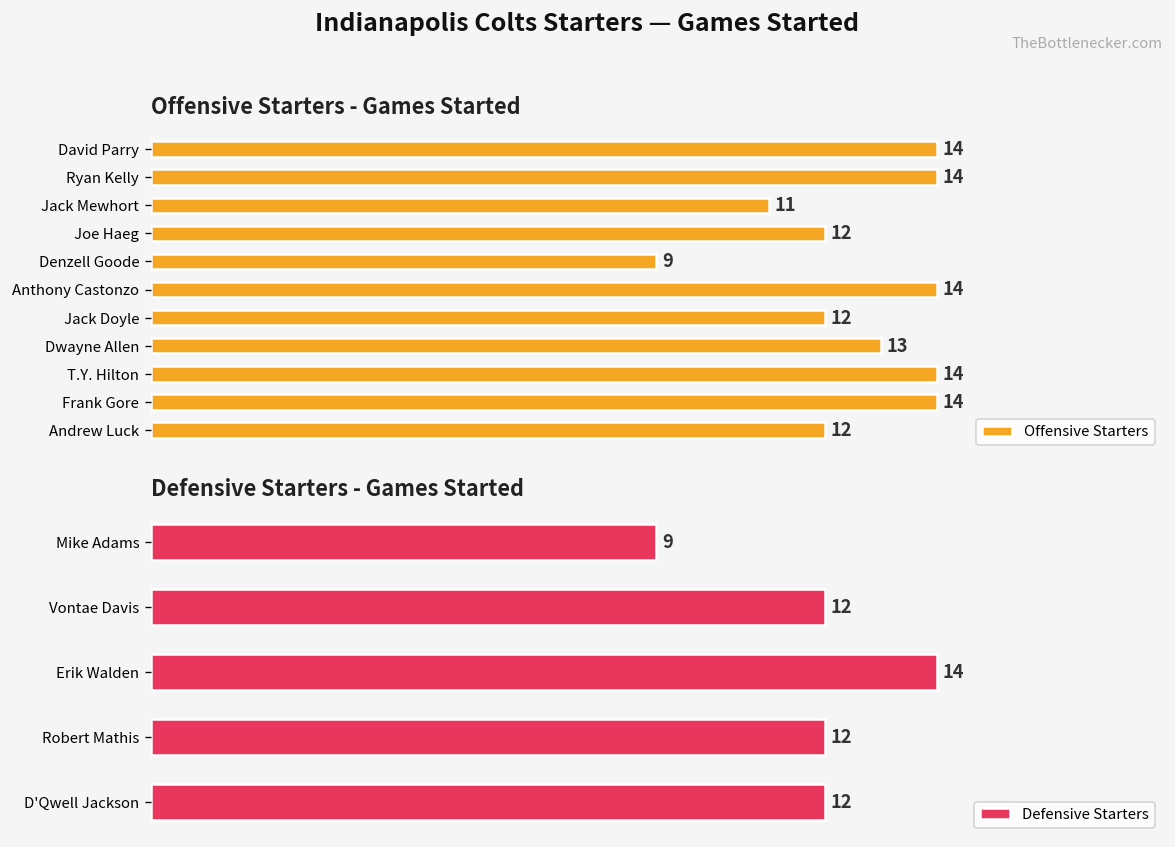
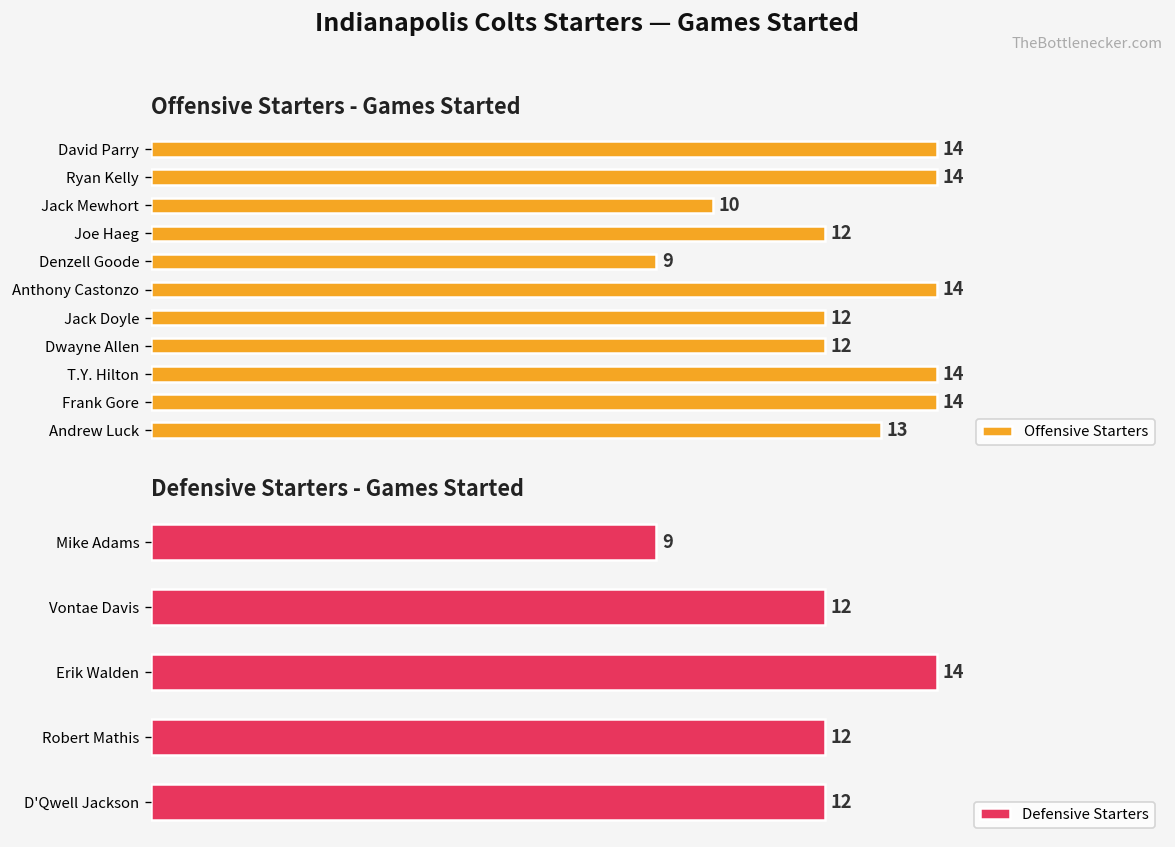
  {
    "Offensive Starters - Games Started": {
      "David Parry": 14,
      "Ryan Kelly": 14,
-     "Jack Mewhort": 11,
+     "Jack Mewhort": 10,
      "Joe Haeg": 12,
      "Denzell Goode": 9,
      "Anthony Castonzo": 14,
      "Jack Doyle": 12,
-     "Dwayne Allen": 13,
+     "Dwayne Allen": 12,
      "T.Y. Hilton": 14,
      "Frank Gore": 14,
-     "Andrew Luck": 12
+     "Andrew Luck": 13
    },
    "Defensive Starters - Games Started": {
      "Mike Adams": 9,
      "Vontae Davis": 12,
      "Erik Walden": 14,
      "Robert Mathis": 12,
      "D'Qwell Jackson": 12
    }
  }
